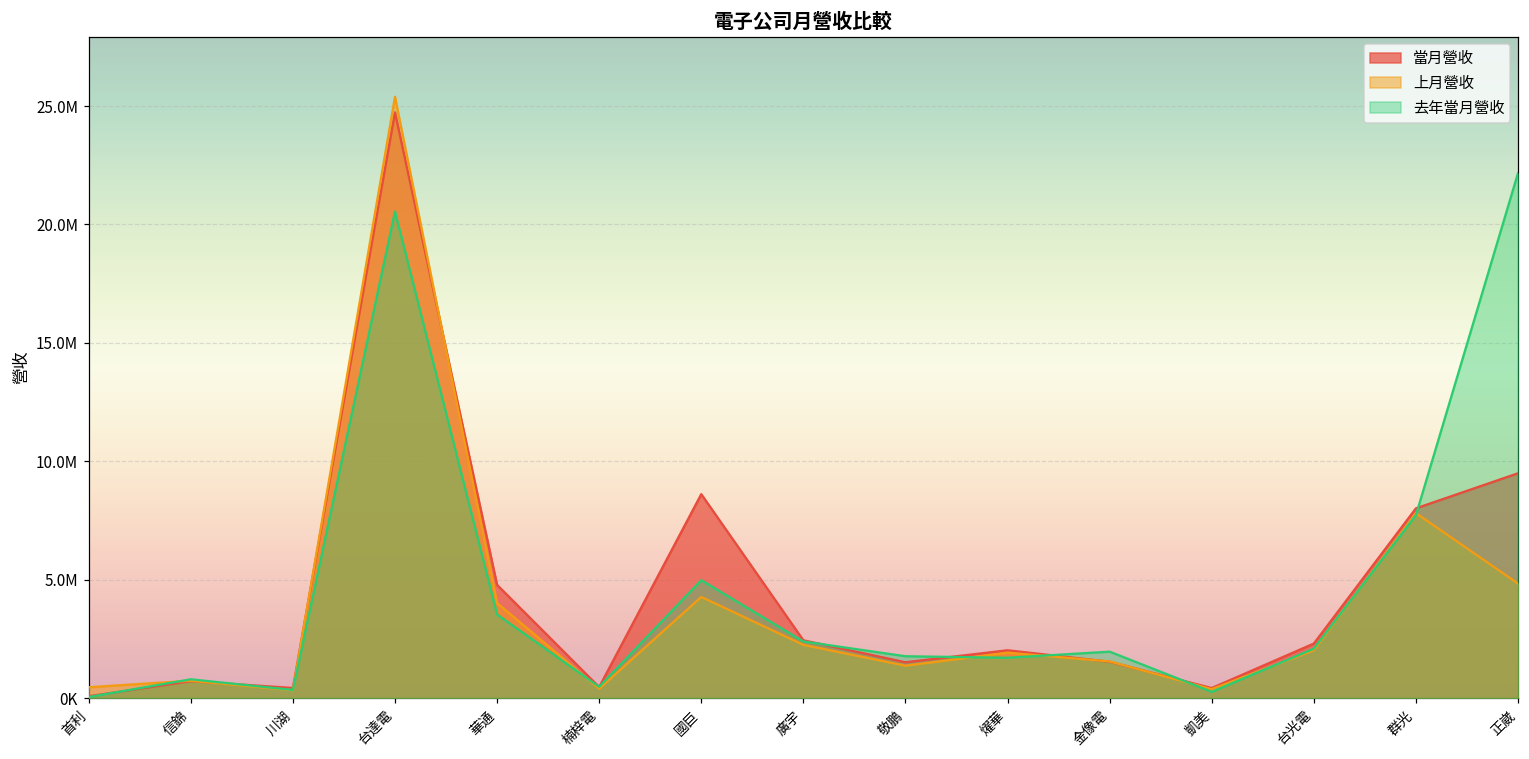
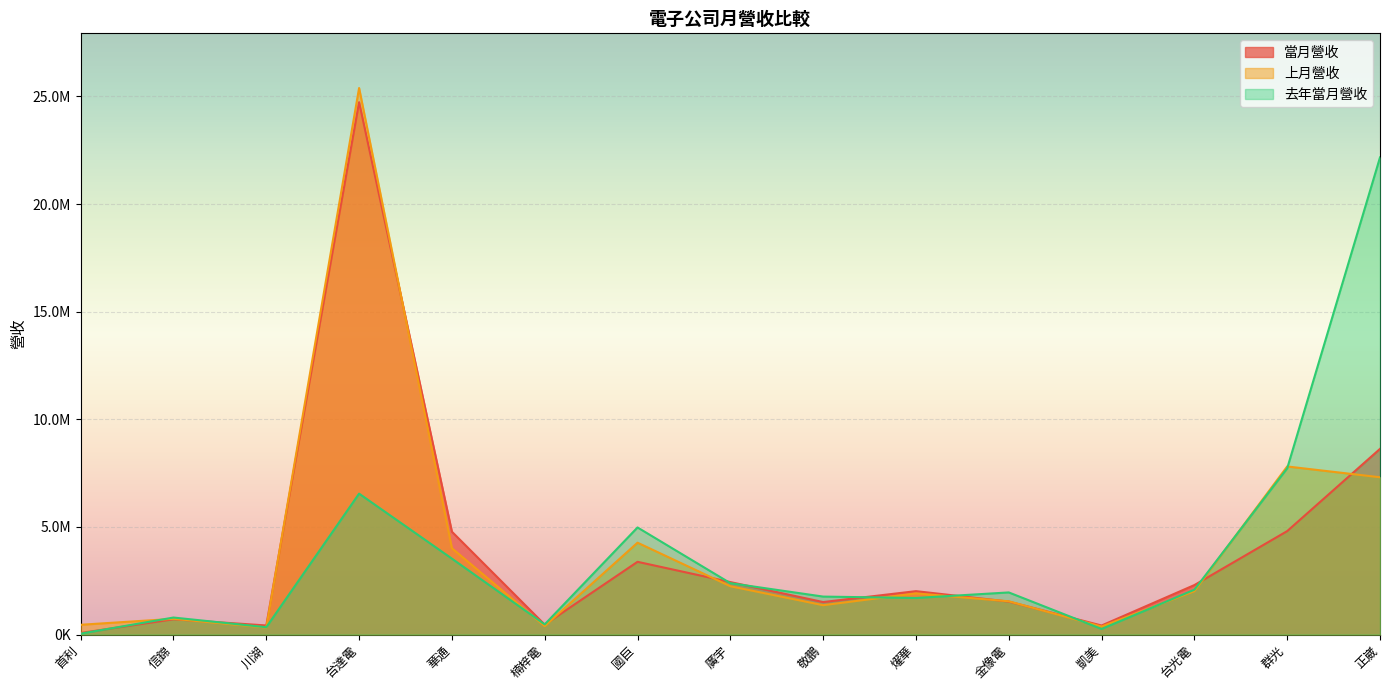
  {
    "當月營收": {
      "台達電": 24700000,
      "華通": 4800000,
-     "國巨": 8600000,
+     "國巨": 3400000,
      "敬鵬": 1500000,
      "台光電": 2300000,
-     "群光": 8000000,
-     "正崴": 9500000
+     "群光": 4800000,
+     "正崴": 8600000
    },
    "上月營收": {
      "首利": 500000,
      "台達電": 25400000,
      "華通": 4000000,
      "國巨": 4300000,
      "廣宇": 2200000,
      "敬鵬": 1400000,
-     "正崴": 4800000
+     "正崴": 7300000
    },
    "去年當月營收": {
-     "台達電": 20500000,
+     "台達電": 6500000,
      "華通": 3500000,
      "國巨": 5000000,
      "敬鵬": 1800000,
      "燿華": 1700000,
      "金像電": 2000000,
      "正崴": 22200000
    }
  }
